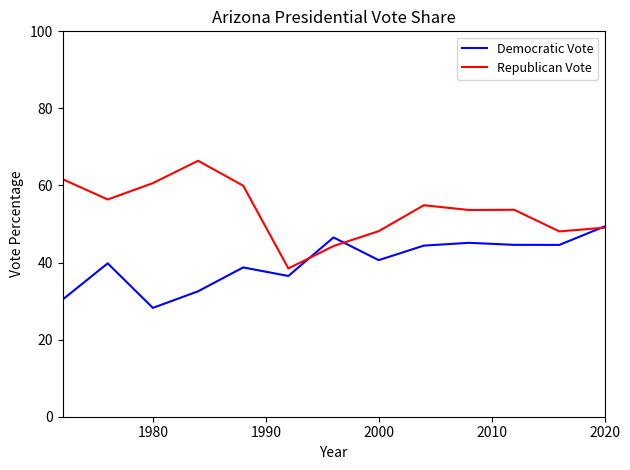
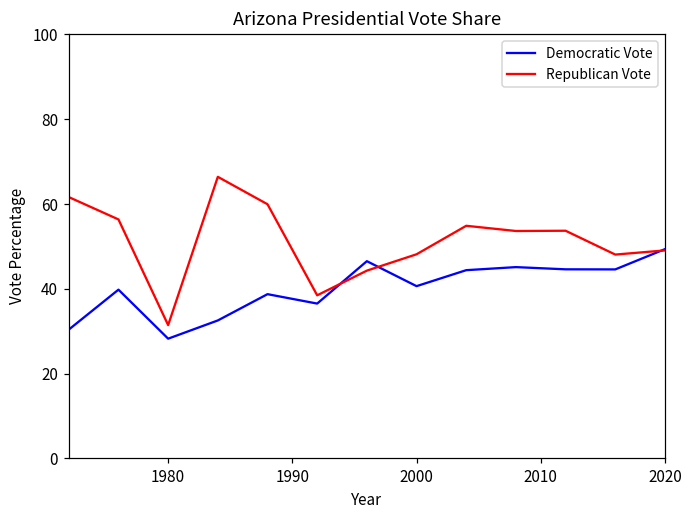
  {
    "Democratic Vote": {
      "1980": 28,
      "2000": 41
    },
    "Republican Vote": {
-     "1980": 61,
+     "1980": 31,
      "2000": 48
    }
  }
